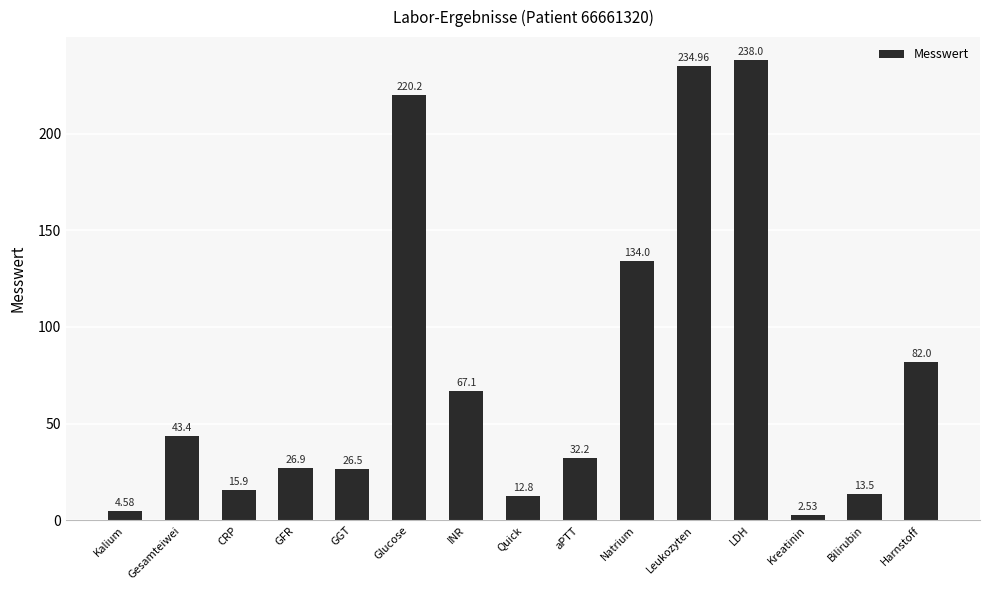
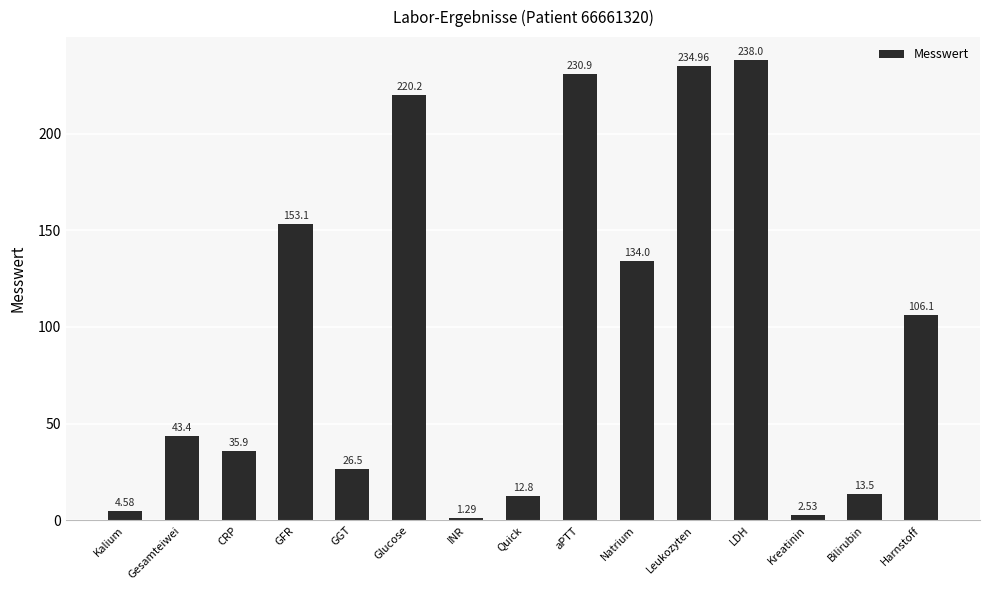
  {
    "Kalium": 4.58,
    "Gesamteiwei": 43.4,
-   "CRP": 15.9,
-   "GFR": 26.9,
+   "CRP": 35.9,
+   "GFR": 153.1,
    "GGT": 26.5,
    "Glucose": 220.2,
-   "INR": 67.1,
+   "INR": 1.29,
    "Quick": 12.8,
-   "aPTT": 32.2,
+   "aPTT": 230.9,
    "Natrium": 134.0,
    "Leukozyten": 234.96,
    "LDH": 238.0,
    "Kreatinin": 2.53,
    "Bilirubin": 13.5,
-   "Harnstoff": 82.0
+   "Harnstoff": 106.1
  }
